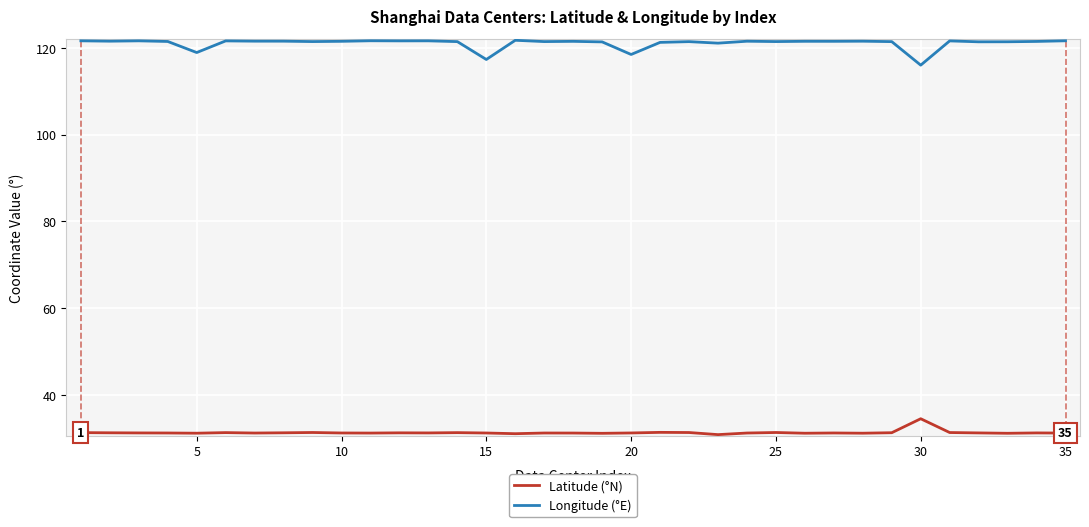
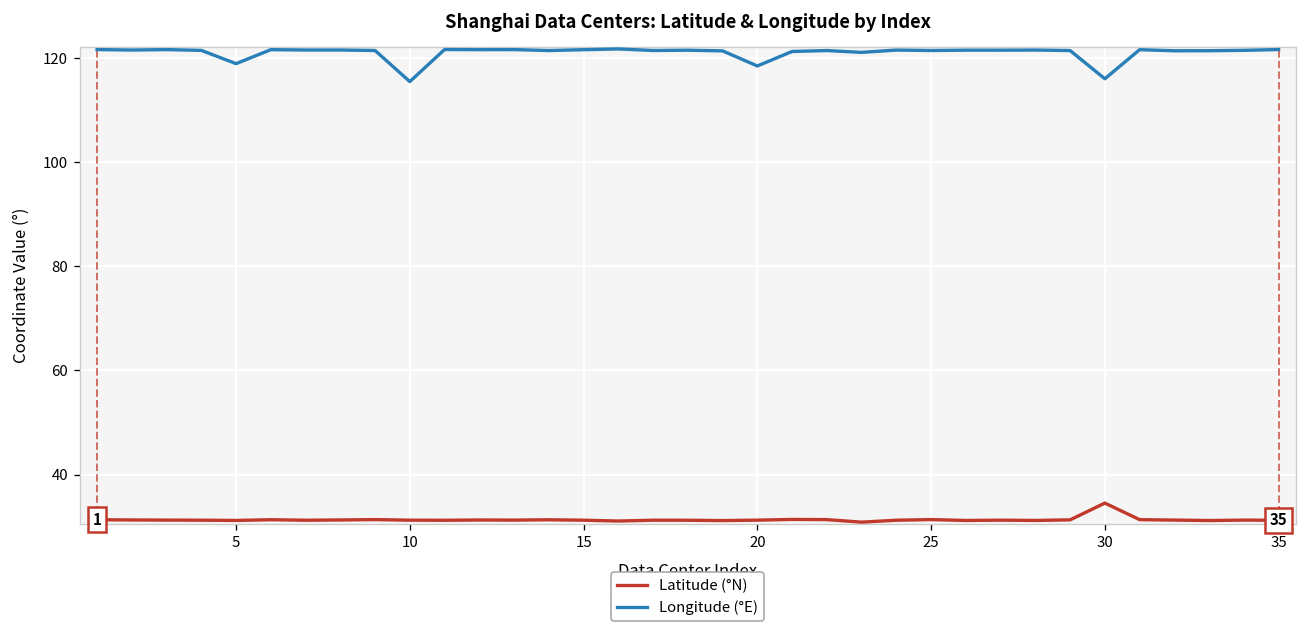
  {
    "Latitude (°N)": {
      "5": 31,
      "10": 31,
      "15": 31,
      "20": 31,
      "25": 31,
      "30": 35
    },
    "Longitude (°E)": {
      "5": 119,
-     "10": 122,
-     "15": 117,
+     "10": 115,
+     "15": 122,
      "20": 118,
      "25": 121,
      "30": 116,
      "35": 122
    }
  }
